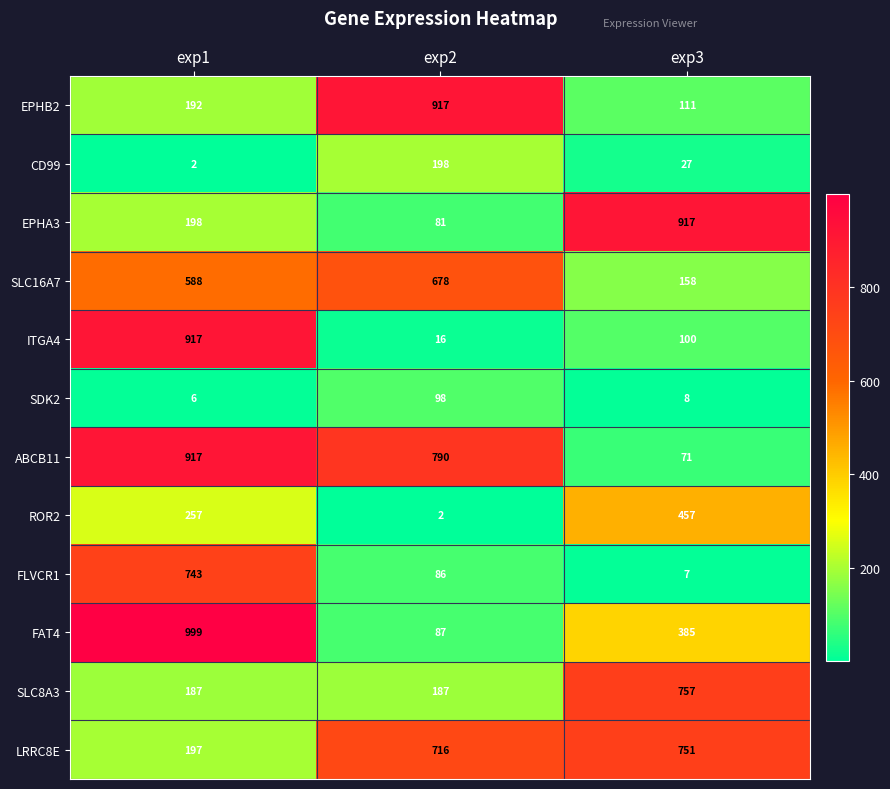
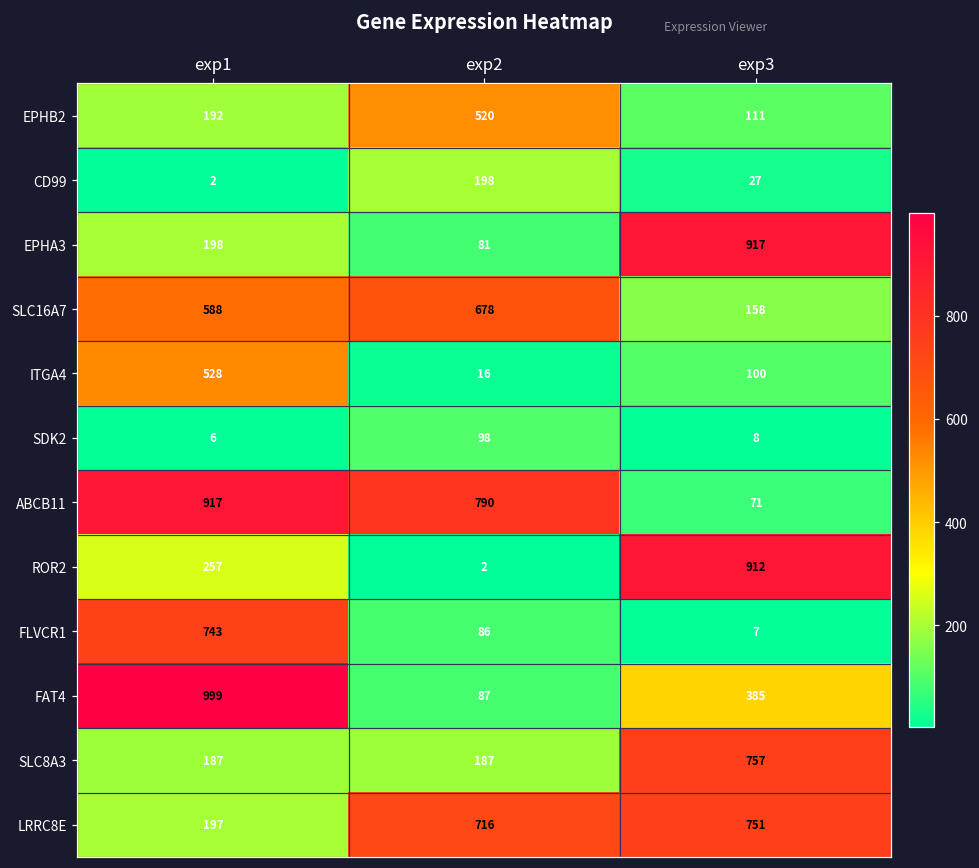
  {
    "EPHB2": {
      "exp1": 192,
-     "exp2": 917,
+     "exp2": 520,
      "exp3": 111
    },
    "CD99": {
      "exp1": 2,
      "exp2": 198,
      "exp3": 27
    },
    "EPHA3": {
      "exp1": 198,
      "exp2": 81,
      "exp3": 917
    },
    "SLC16A7": {
      "exp1": 588,
      "exp2": 678,
      "exp3": 158
    },
    "ITGA4": {
-     "exp1": 917,
+     "exp1": 528,
      "exp2": 16,
      "exp3": 100
    },
    "SDK2": {
      "exp1": 6,
      "exp2": 98,
      "exp3": 8
    },
    "ABCB11": {
      "exp1": 917,
      "exp2": 790,
      "exp3": 71
    },
    "ROR2": {
      "exp1": 257,
      "exp2": 2,
-     "exp3": 457
+     "exp3": 912
    },
    "FLVCR1": {
      "exp1": 743,
      "exp2": 86,
      "exp3": 7
    },
    "FAT4": {
      "exp1": 999,
      "exp2": 87,
      "exp3": 385
    },
    "SLC8A3": {
      "exp1": 187,
      "exp2": 187,
      "exp3": 757
    },
    "LRRC8E": {
      "exp1": 197,
      "exp2": 716,
      "exp3": 751
    }
  }
